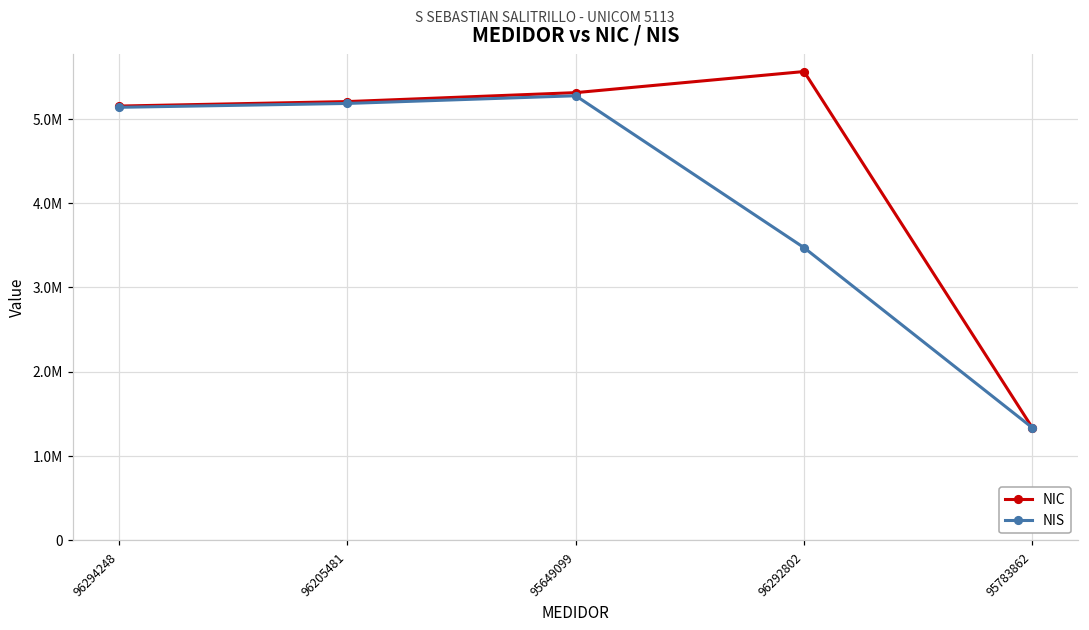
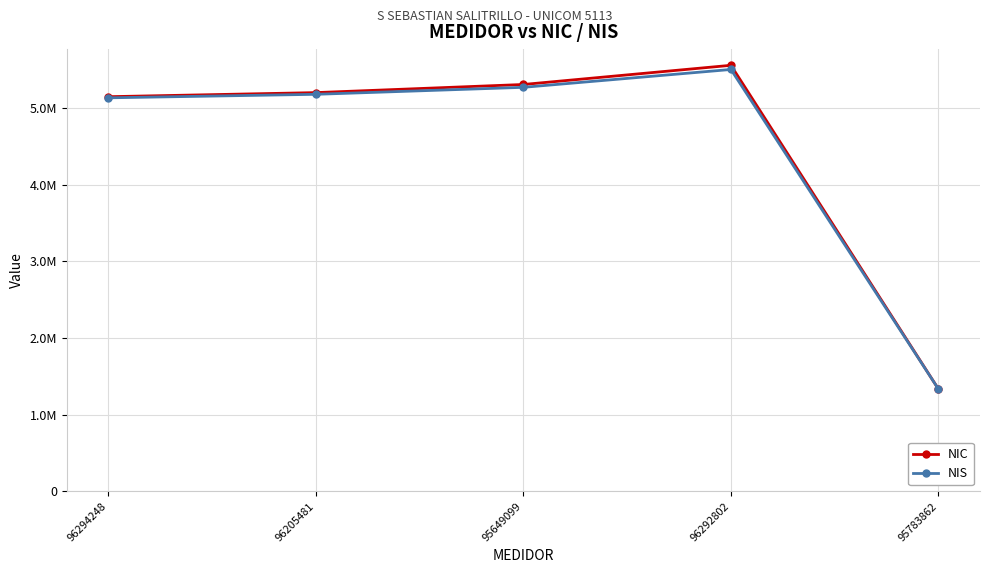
  {
    "NIC": {
      "95649099": 5300000,
      "96292802": 5600000
    },
    "NIS": {
      "95649099": 5300000,
-     "96292802": 3500000
+     "96292802": 5500000
    }
  }
